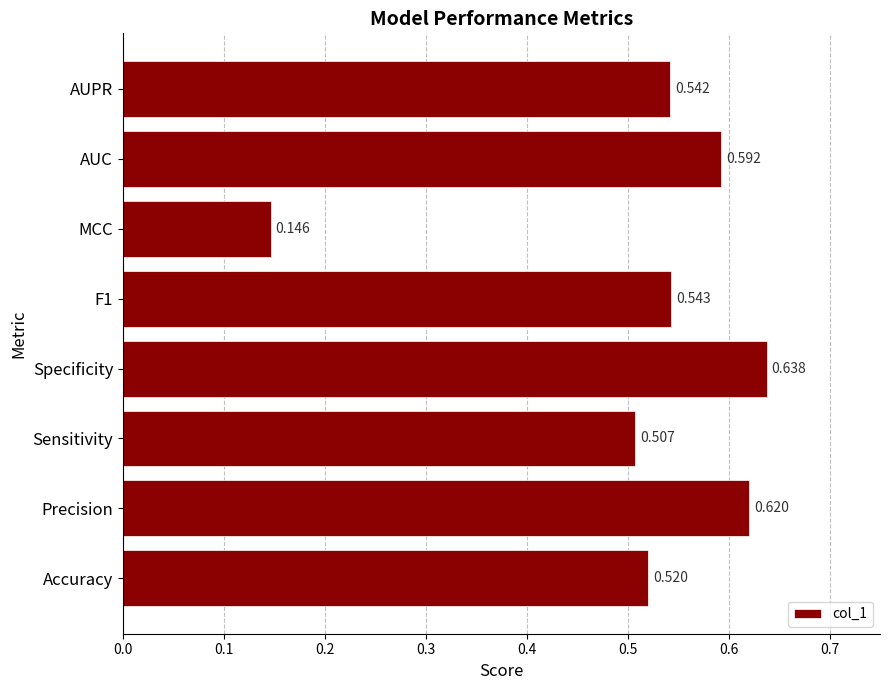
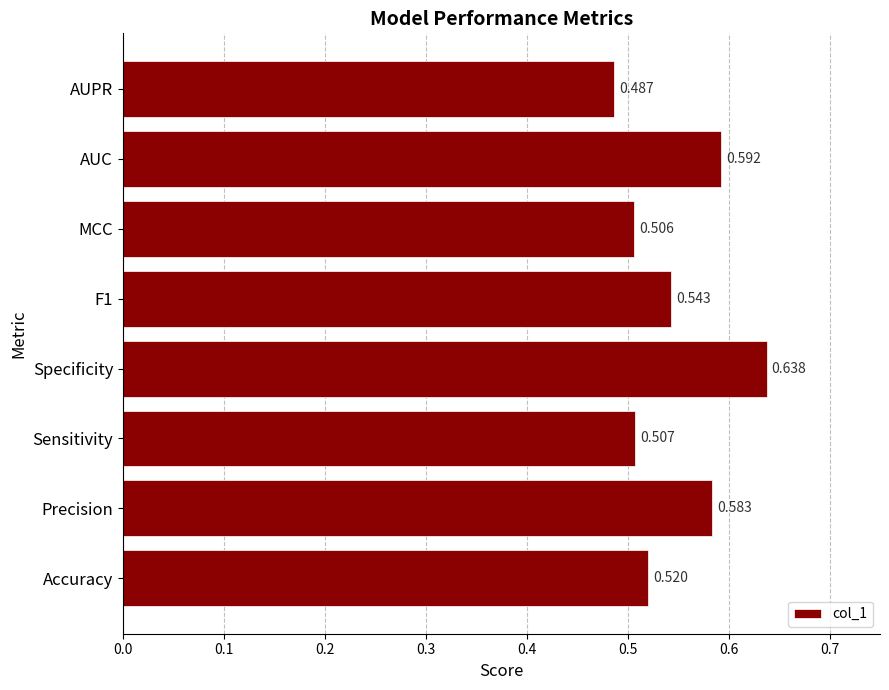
  {
-   "AUPR": 0.542,
+   "AUPR": 0.487,
    "AUC": 0.592,
-   "MCC": 0.146,
+   "MCC": 0.506,
    "F1": 0.543,
    "Specificity": 0.638,
    "Sensitivity": 0.507,
-   "Precision": 0.620,
+   "Precision": 0.583,
    "Accuracy": 0.520
  }
